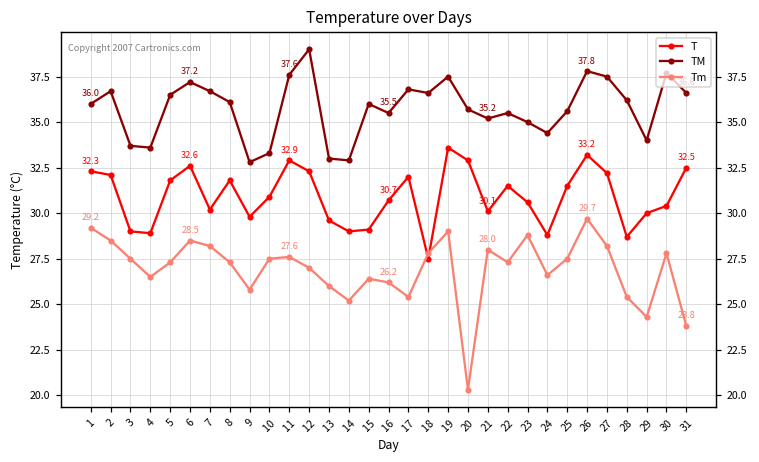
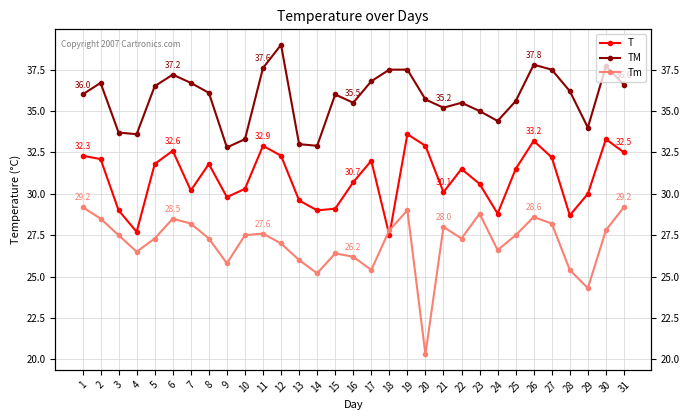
  {
    "T": {
      "2": 32.1,
      "3": 29.0,
-     "4": 28.9,
+     "4": 27.7,
      "5": 31.8,
      "7": 30.2,
      "8": 31.8,
      "9": 29.8,
-     "10": 30.9,
+     "10": 30.3,
      "12": 32.3,
      "13": 29.6,
      "14": 29.0,
      "15": 29.1,
      "17": 32.0,
      "18": 27.5,
      "19": 33.6,
      "20": 32.9,
      "22": 31.5,
      "23": 30.6,
      "24": 28.8,
      "25": 31.5,
      "27": 32.2,
      "28": 28.7,
      "29": 30.0,
-     "30": 30.4
+     "30": 33.3
    },
    "TM": {
      "2": 36.7,
      "3": 33.7,
      "4": 33.6,
      "5": 36.5,
      "7": 36.7,
      "8": 36.1,
      "9": 32.8,
      "10": 33.3,
      "12": 39.0,
      "13": 33.0,
      "14": 32.9,
      "15": 36.0,
      "17": 36.8,
-     "18": 36.6,
+     "18": 37.5,
      "19": 37.5,
      "20": 35.7,
      "22": 35.5,
      "23": 35.0,
      "24": 34.4,
      "25": 35.6,
      "27": 37.5,
      "28": 36.2,
      "29": 34.0
    },
    "Tm": {
      "1": 29.2,
      "6": 28.5,
      "11": 27.6,
      "16": 26.2,
      "21": 28.0,
-     "26": 29.7,
-     "31": 23.8
+     "26": 28.6,
+     "31": 29.2
    }
  }
